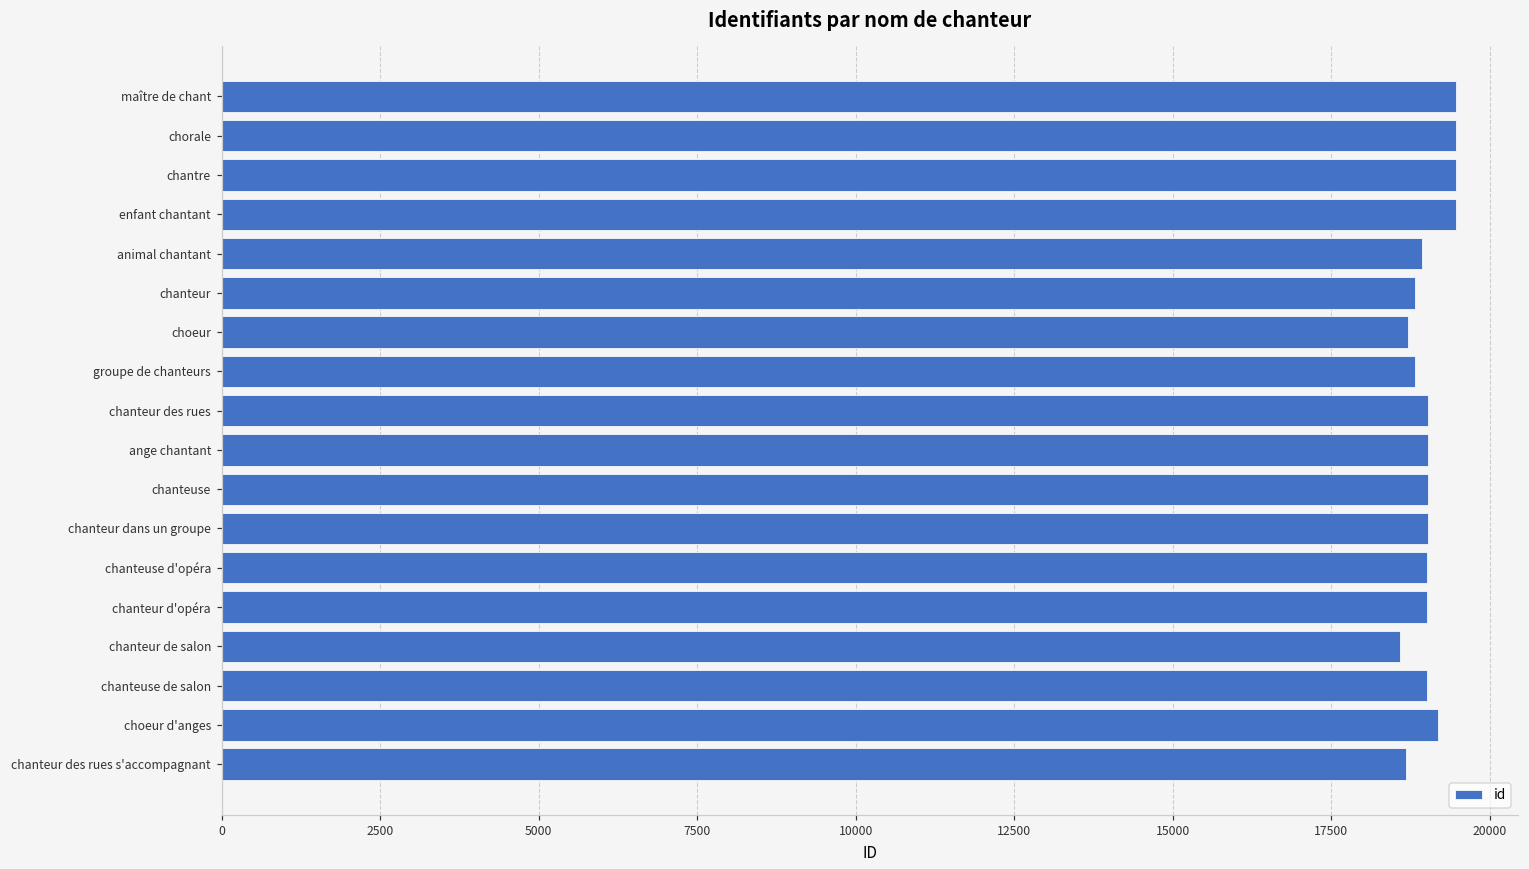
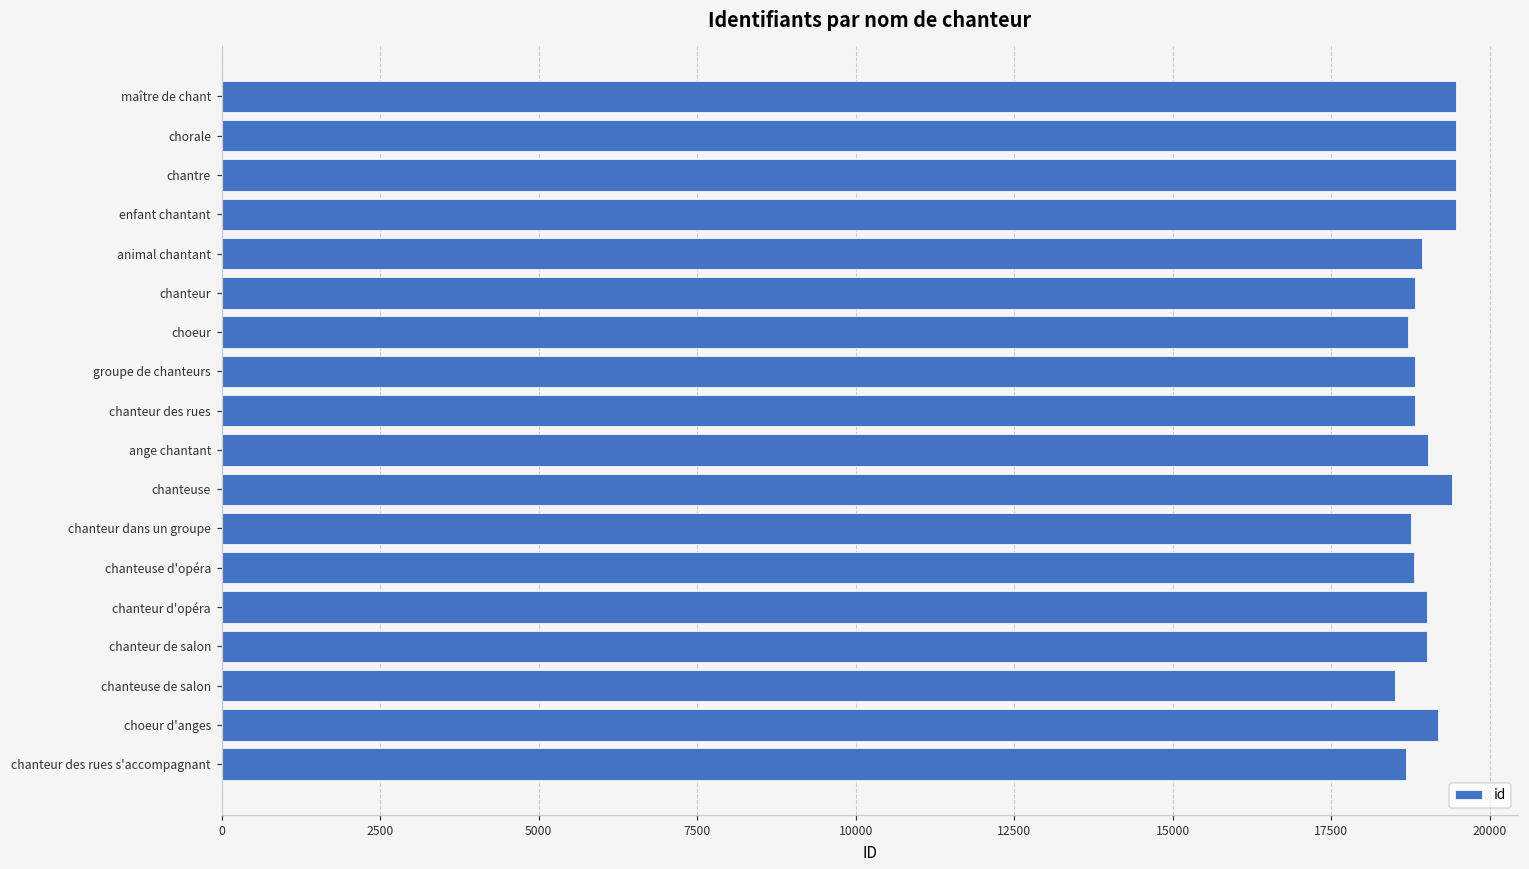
  {
    "maître de chant": 19500,
    "chorale": 19500,
    "chantre": 19500,
    "enfant chantant": 19500,
    "animal chantant": 18900,
    "chanteur": 18800,
    "choeur": 18700,
    "groupe de chanteurs": 18800,
-   "chanteur des rues": 19000,
+   "chanteur des rues": 18800,
    "ange chantant": 19000,
-   "chanteuse": 19000,
-   "chanteur dans un groupe": 19000,
-   "chanteuse d'opéra": 19000,
+   "chanteuse": 19400,
+   "chanteur dans un groupe": 18800,
+   "chanteuse d'opéra": 18800,
    "chanteur d'opéra": 19000,
-   "chanteur de salon": 18600,
-   "chanteuse de salon": 19000,
+   "chanteur de salon": 19000,
+   "chanteuse de salon": 18500,
    "choeur d'anges": 19200,
    "chanteur des rues s'accompagnant": 18700
  }
